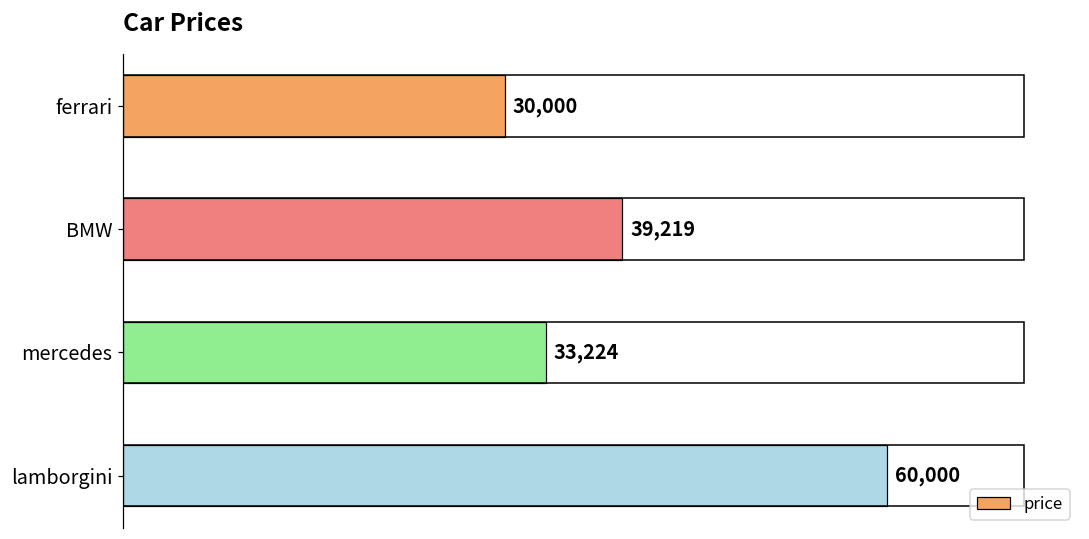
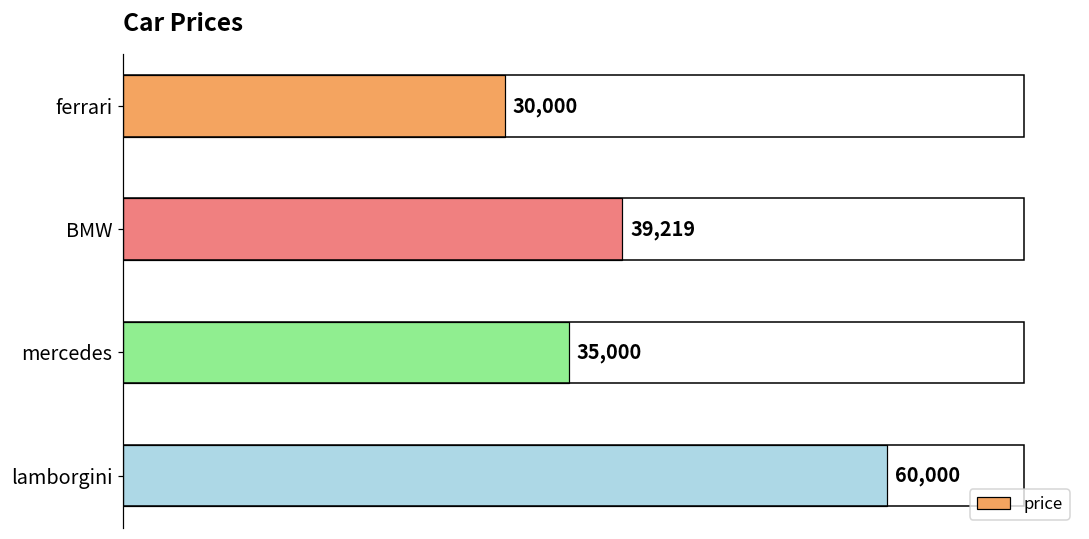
  {
    "ferrari": "30,000",
    "BMW": "39,219",
-   "mercedes": "33,224",
+   "mercedes": "35,000",
    "lamborgini": "60,000"
  }
